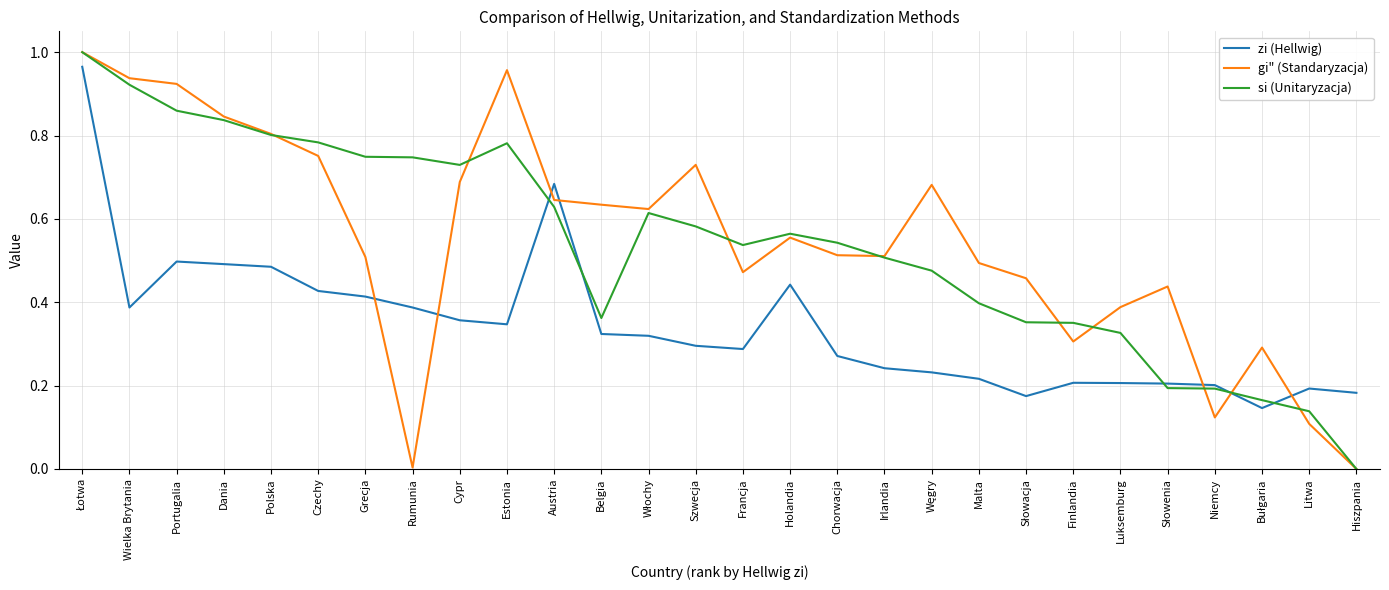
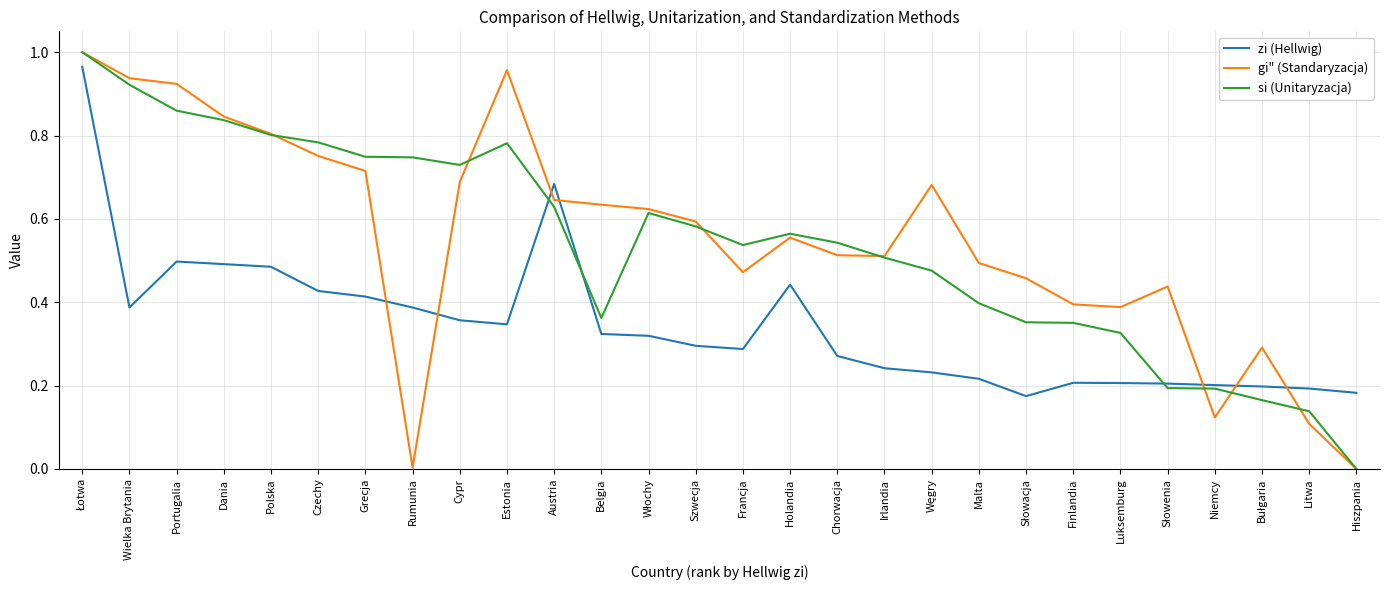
  {
    "zi (Hellwig)": {
      "Łotwa": 0.96,
      "Wielka Brytania": 0.39,
      "Portugalia": 0.50,
      "Dania": 0.49,
      "Polska": 0.49,
      "Czechy": 0.43,
      "Grecja": 0.41,
      "Rumunia": 0.39,
      "Cypr": 0.36,
      "Estonia": 0.35,
      "Austria": 0.68,
      "Belgia": 0.32,
      "Włochy": 0.32,
      "Szwecja": 0.30,
      "Francja": 0.29,
      "Holandia": 0.44,
      "Chorwacja": 0.27,
      "Irlandia": 0.24,
      "Węgry": 0.23,
      "Malta": 0.22,
      "Słowacja": 0.17,
      "Finlandia": 0.21,
      "Luksemburg": 0.21,
      "Słowenia": 0.20,
      "Niemcy": 0.20,
-     "Bułgaria": 0.15,
+     "Bułgaria": 0.20,
      "Litwa": 0.19,
      "Hiszpania": 0.18
    },
    "gi\" (Standaryzacja)": {
      "Wielka Brytania": 0.94,
      "Portugalia": 0.92,
      "Dania": 0.85,
      "Czechy": 0.75,
-     "Grecja": 0.51,
+     "Grecja": 0.72,
      "Rumunia": 0.00,
      "Cypr": 0.69,
      "Estonia": 0.96,
      "Austria": 0.65,
      "Belgia": 0.63,
      "Włochy": 0.62,
-     "Szwecja": 0.73,
+     "Szwecja": 0.59,
      "Francja": 0.47,
      "Holandia": 0.56,
      "Chorwacja": 0.51,
      "Węgry": 0.68,
      "Malta": 0.49,
      "Słowacja": 0.46,
-     "Finlandia": 0.31,
+     "Finlandia": 0.39,
      "Luksemburg": 0.39,
      "Słowenia": 0.44,
      "Niemcy": 0.12,
      "Bułgaria": 0.29,
      "Litwa": 0.11
    },
    "si (Unitaryzacja)": {
      "Wielka Brytania": 0.92,
      "Portugalia": 0.86,
      "Dania": 0.84,
      "Czechy": 0.78,
      "Grecja": 0.75,
      "Rumunia": 0.75,
      "Cypr": 0.73,
      "Estonia": 0.78,
      "Austria": 0.63,
      "Belgia": 0.36,
      "Włochy": 0.61,
      "Szwecja": 0.58,
      "Francja": 0.54,
      "Holandia": 0.56,
      "Chorwacja": 0.54,
      "Węgry": 0.48,
      "Malta": 0.40,
      "Słowacja": 0.35,
      "Finlandia": 0.35,
      "Luksemburg": 0.33,
      "Słowenia": 0.19,
      "Niemcy": 0.19,
      "Bułgaria": 0.17,
      "Litwa": 0.14
    }
  }
